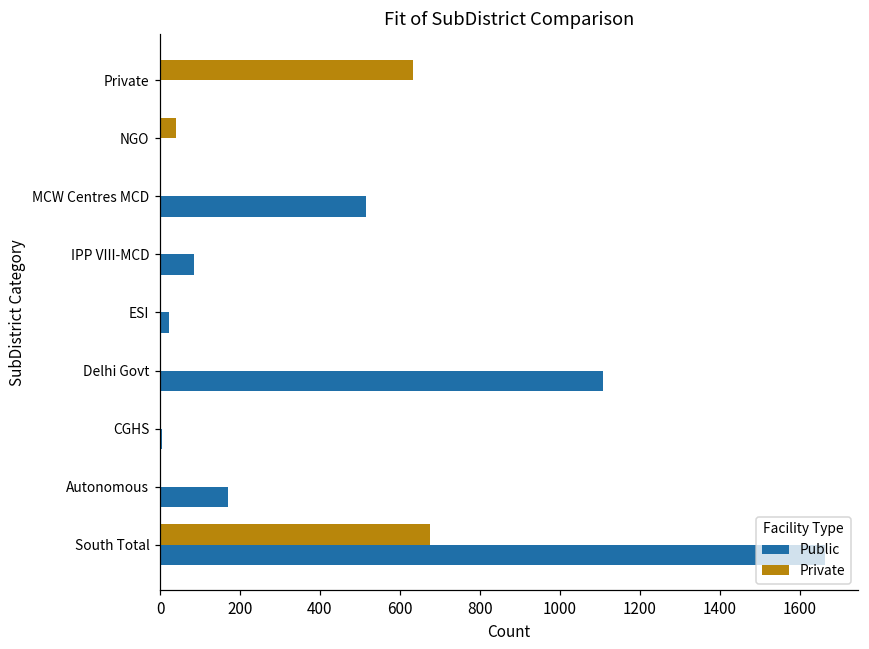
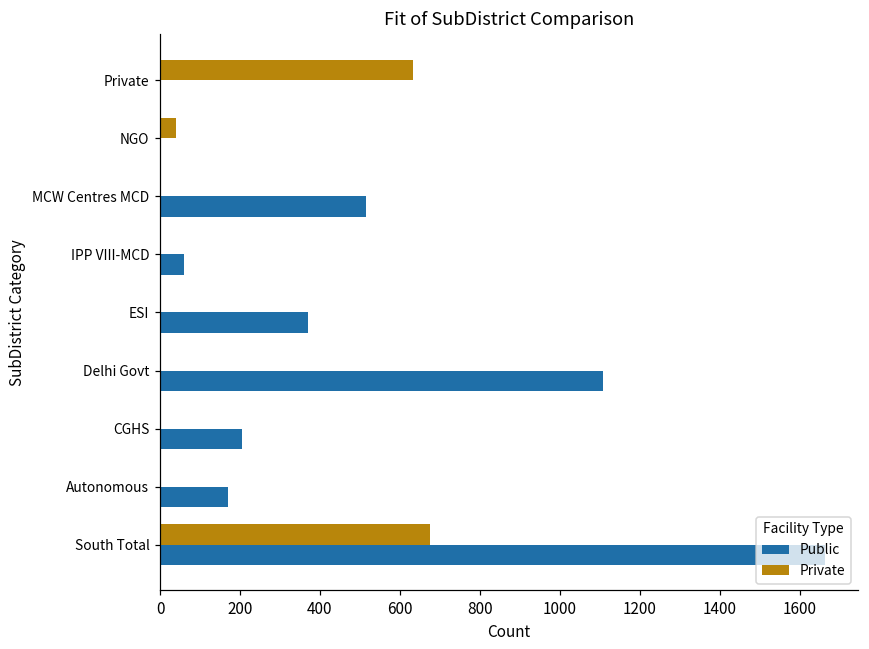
  {
    "Public": {
      "Private": 0,
      "NGO": 0,
      "MCW Centres MCD": 520,
-     "IPP VIII-MCD": 90,
-     "ESI": 20,
+     "IPP VIII-MCD": 60,
+     "ESI": 370,
      "Delhi Govt": 1110,
-     "CGHS": 0,
+     "CGHS": 210,
      "Autonomous": 170
    },
    "Private": {
      "Private": 630,
      "NGO": 40,
      "MCW Centres MCD": 0,
      "IPP VIII-MCD": 0,
      "ESI": 0,
      "Delhi Govt": 0,
      "CGHS": 0,
      "Autonomous": 0,
      "South Total": 680
    }
  }
